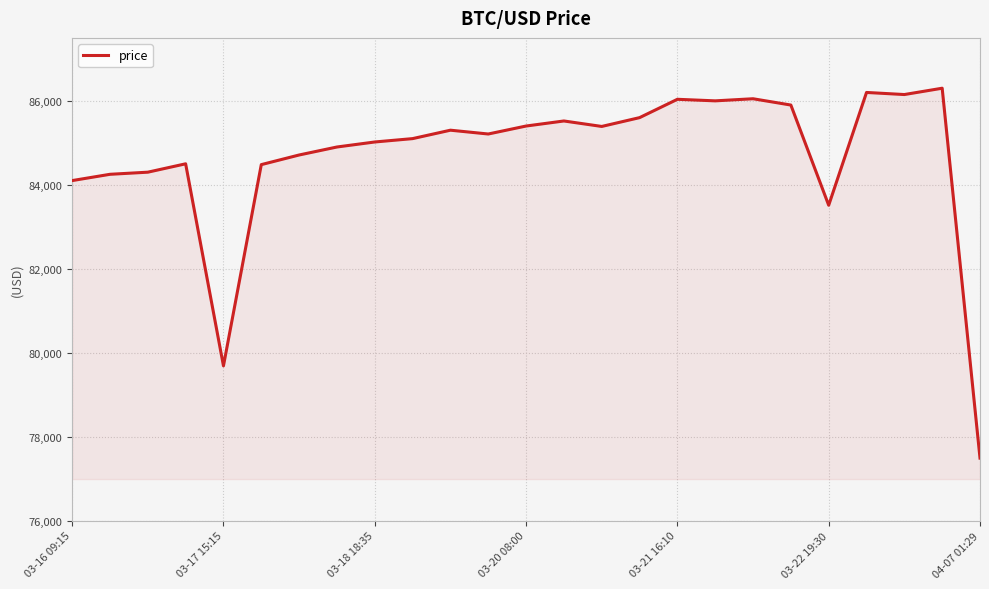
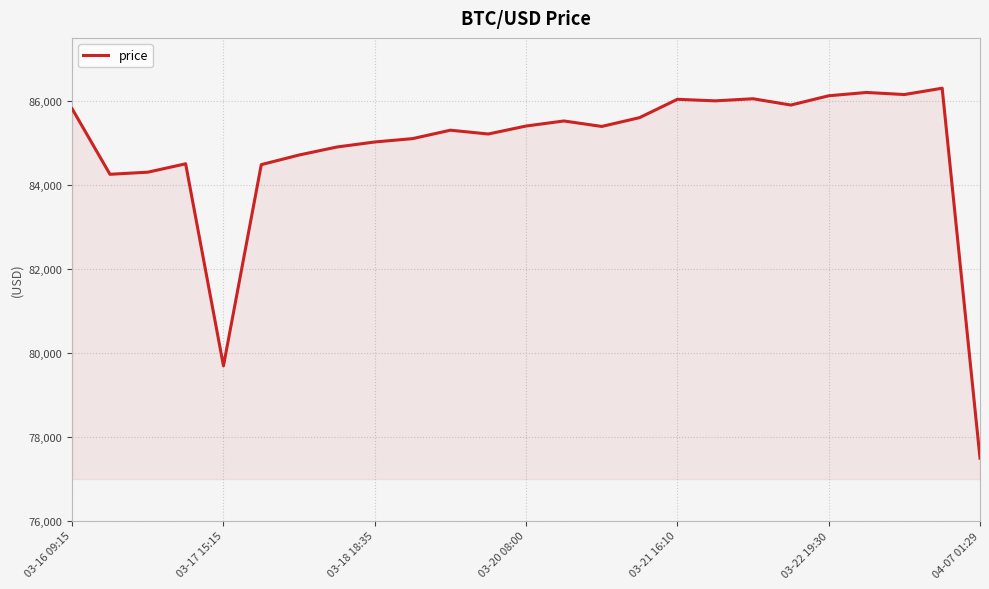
  {
-   "03-16 09:15": "84,100",
+   "03-16 09:15": "85,800",
    "03-17 15:15": "79,700",
    "03-18 18:35": "85,000",
    "03-20 08:00": "85,400",
    "03-21 16:10": "86,000",
-   "03-22 19:30": "83,500",
+   "03-22 19:30": "86,100",
    "04-07 01:29": "77,500"
  }
